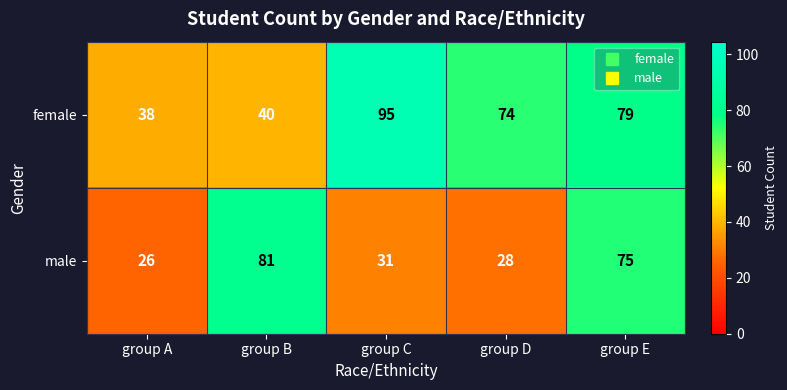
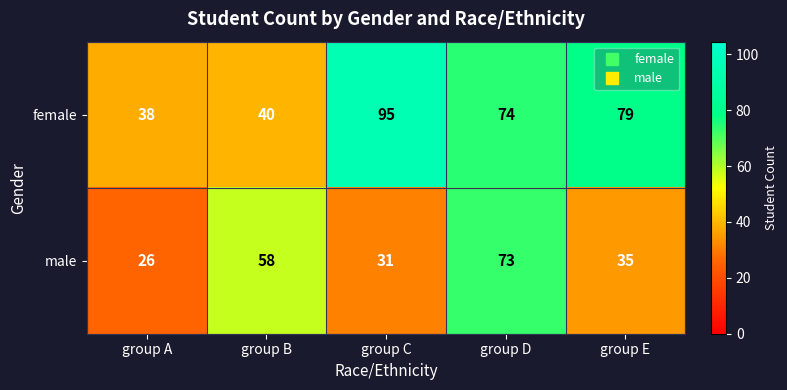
  {
    "female": {
      "group A": 38,
      "group B": 40,
      "group C": 95,
      "group D": 74,
      "group E": 79
    },
    "male": {
      "group A": 26,
-     "group B": 81,
+     "group B": 58,
      "group C": 31,
-     "group D": 28,
-     "group E": 75
+     "group D": 73,
+     "group E": 35
    }
  }
